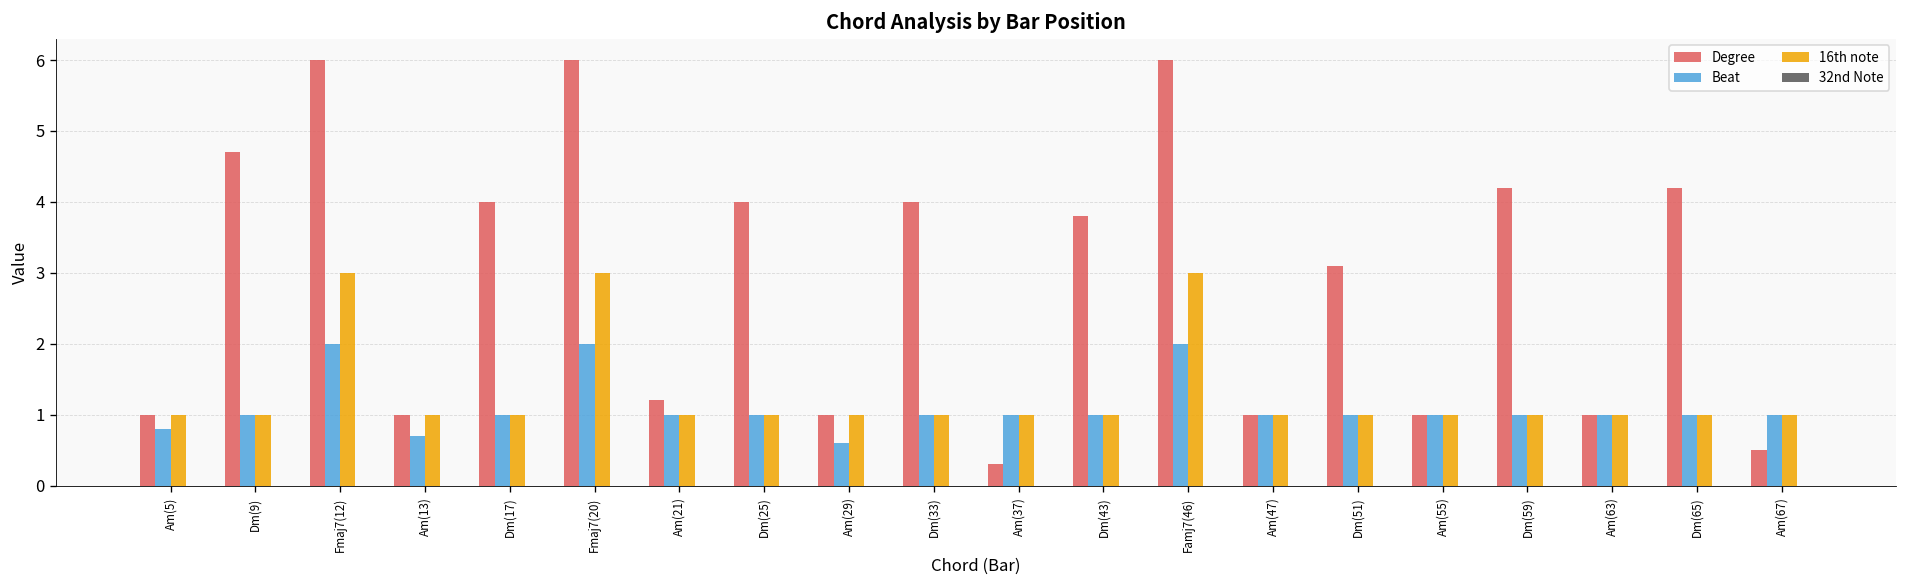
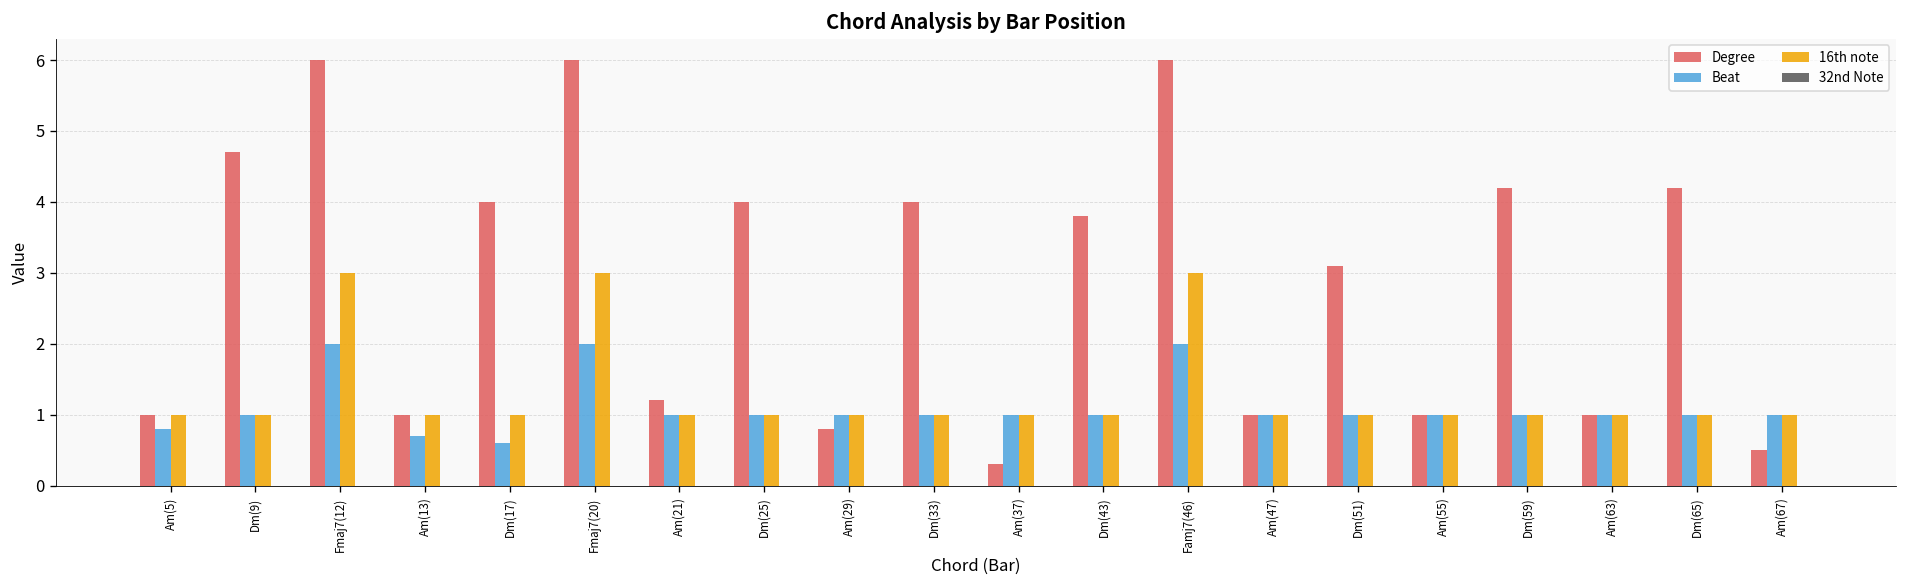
  {
    "Degree": {
      "Am(5)": 1.0,
      "Dm(9)": 4.7,
      "Fmaj7(12)": 6.0,
      "Am(13)": 1.0,
      "Dm(17)": 4.0,
      "Fmaj7(20)": 6.0,
      "Am(21)": 1.2,
      "Dm(25)": 4.0,
-     "Am(29)": 1.0,
+     "Am(29)": 0.8,
      "Dm(33)": 4.0,
      "Am(37)": 0.3,
      "Dm(43)": 3.8,
      "Famj7(46)": 6.0,
      "Am(47)": 1.0,
      "Dm(51)": 3.1,
      "Am(55)": 1.0,
      "Dm(59)": 4.2,
      "Am(63)": 1.0,
      "Dm(65)": 4.2,
      "Am(67)": 0.5
    },
    "Beat": {
      "Am(5)": 0.8,
      "Dm(9)": 1.0,
      "Fmaj7(12)": 2.0,
      "Am(13)": 0.7,
-     "Dm(17)": 1.0,
+     "Dm(17)": 0.6,
      "Fmaj7(20)": 2.0,
      "Am(21)": 1.0,
      "Dm(25)": 1.0,
-     "Am(29)": 0.6,
+     "Am(29)": 1.0,
      "Dm(33)": 1.0,
      "Am(37)": 1.0,
      "Dm(43)": 1.0,
      "Famj7(46)": 2.0,
      "Am(47)": 1.0,
      "Dm(51)": 1.0,
      "Am(55)": 1.0,
      "Dm(59)": 1.0,
      "Am(63)": 1.0,
      "Dm(65)": 1.0,
      "Am(67)": 1.0
    },
    "16th note": {
      "Am(5)": 1.0,
      "Dm(9)": 1.0,
      "Fmaj7(12)": 3.0,
      "Am(13)": 1.0,
      "Dm(17)": 1.0,
      "Fmaj7(20)": 3.0,
      "Am(21)": 1.0,
      "Dm(25)": 1.0,
      "Am(29)": 1.0,
      "Dm(33)": 1.0,
      "Am(37)": 1.0,
      "Dm(43)": 1.0,
      "Famj7(46)": 3.0,
      "Am(47)": 1.0,
      "Dm(51)": 1.0,
      "Am(55)": 1.0,
      "Dm(59)": 1.0,
      "Am(63)": 1.0,
      "Dm(65)": 1.0,
      "Am(67)": 1.0
    },
    "32nd Note": {
      "Am(5)": 0.0,
      "Dm(9)": 0.0,
      "Fmaj7(12)": 0.0,
      "Am(13)": 0.0,
      "Dm(17)": 0.0,
      "Fmaj7(20)": 0.0,
      "Am(21)": 0.0,
      "Dm(25)": 0.0,
      "Am(29)": 0.0,
      "Dm(33)": 0.0,
      "Am(37)": 0.0,
      "Dm(43)": 0.0,
      "Famj7(46)": 0.0,
      "Am(47)": 0.0,
      "Dm(51)": 0.0,
      "Am(55)": 0.0,
      "Dm(59)": 0.0,
      "Am(63)": 0.0,
      "Dm(65)": 0.0,
      "Am(67)": 0.0
    }
  }
